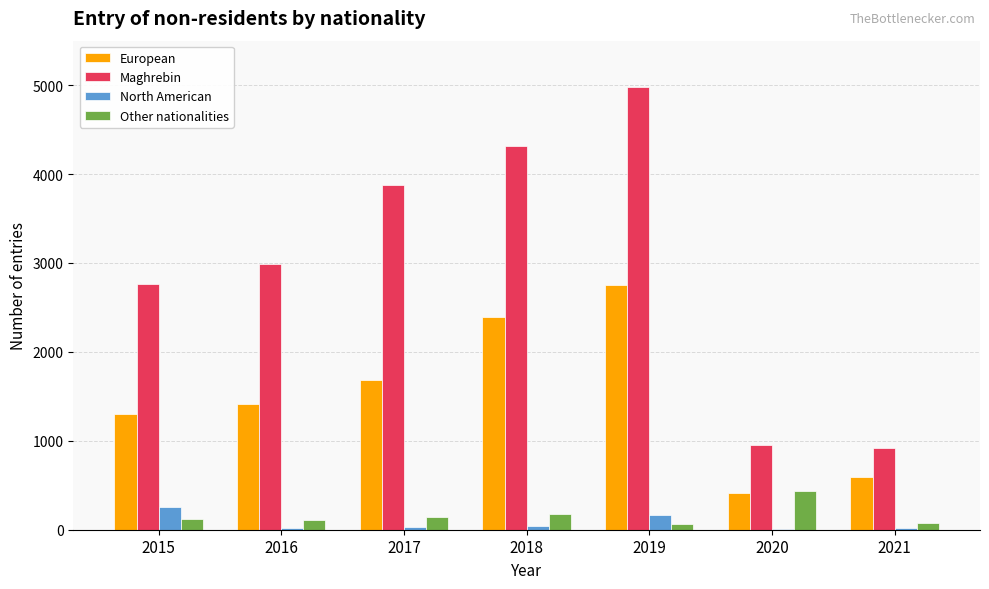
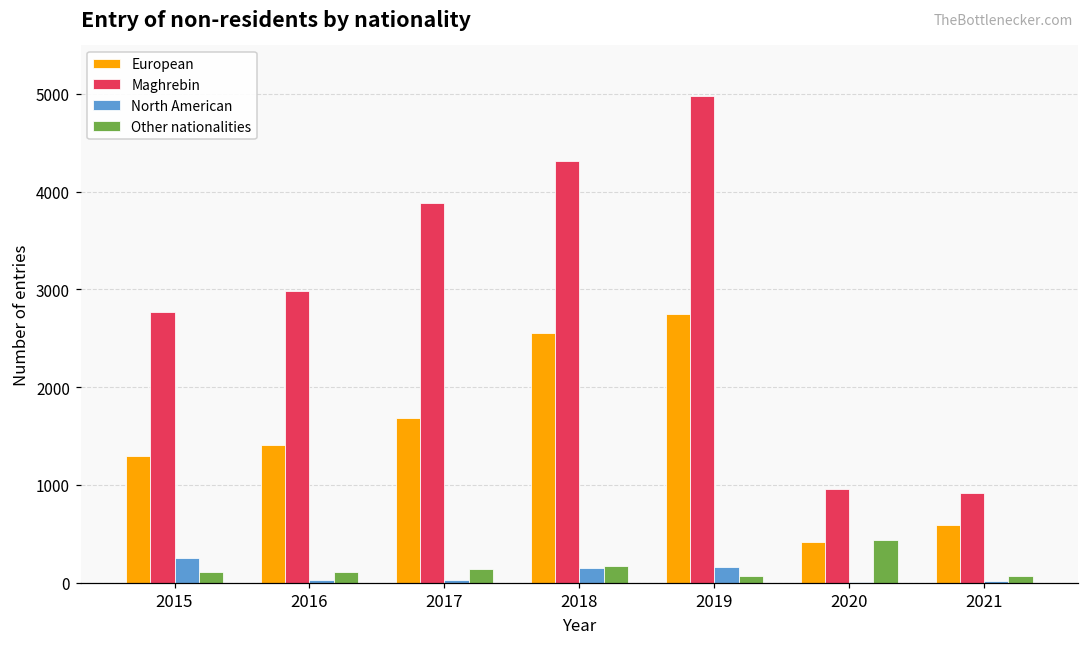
  {
    "European": {
      "2015": 1300,
      "2016": 1400,
      "2017": 1700,
-     "2018": 2400,
+     "2018": 2600,
      "2019": 2800,
      "2020": 400,
      "2021": 600
    },
    "Maghrebin": {
      "2015": 2800,
      "2016": 3000,
      "2017": 3900,
      "2018": 4300,
      "2019": 5000,
      "2020": 1000,
      "2021": 900
    },
    "North American": {
      "2015": 300,
      "2017": 0,
-     "2018": 0,
+     "2018": 100,
      "2019": 200
    },
    "Other nationalities": {
      "2015": 100,
      "2016": 100,
      "2017": 100,
      "2018": 200,
      "2019": 100,
      "2020": 400,
      "2021": 100
    }
  }
